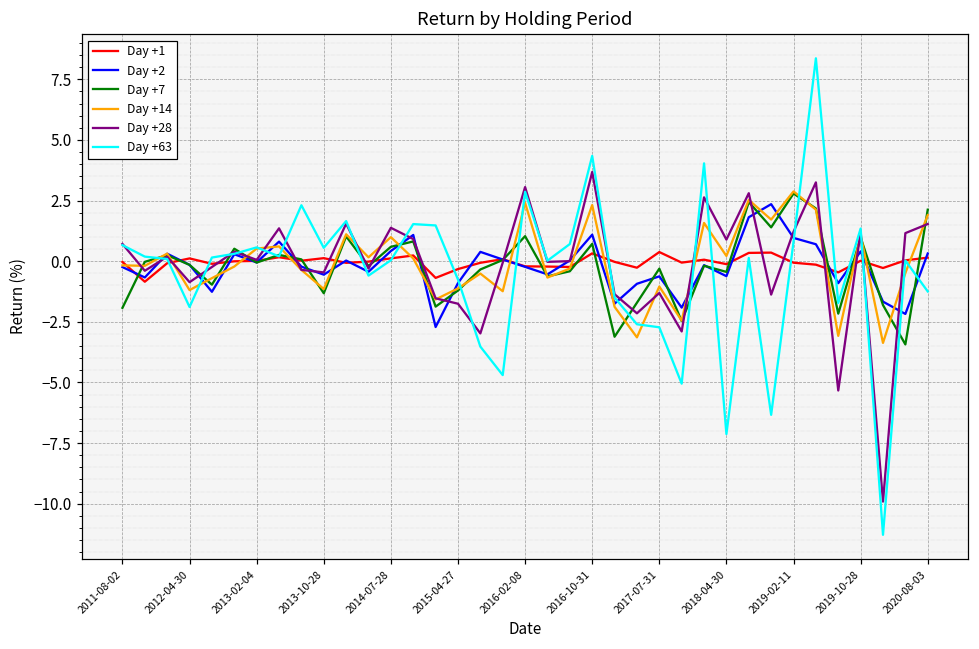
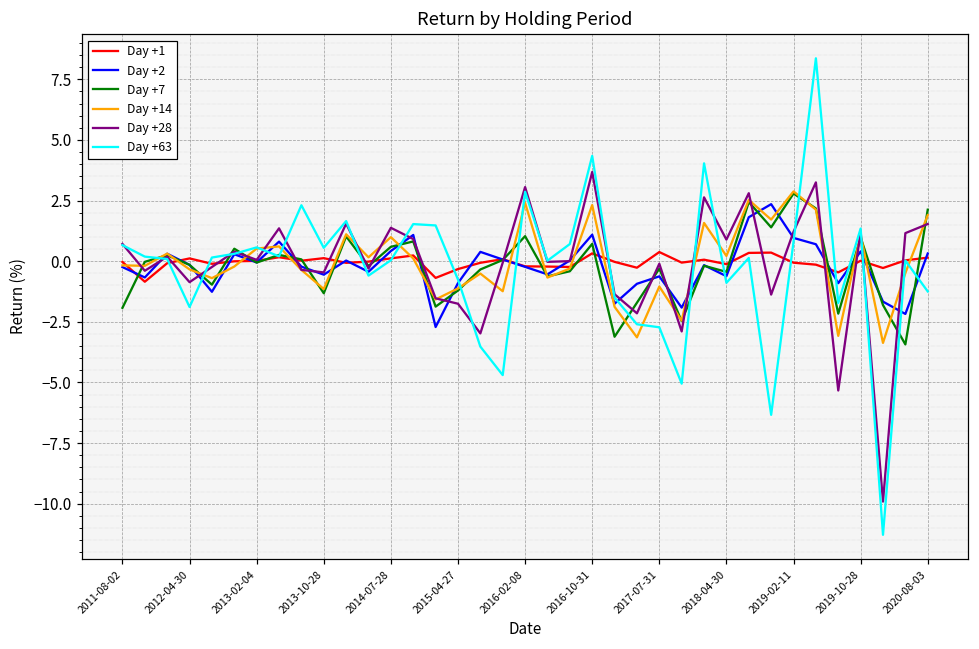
  {
    "Day +1": {
      "2011-08-02": 0.0,
      "2012-04-30": 0.1,
      "2013-10-28": 0.1,
      "2015-04-27": -0.3,
      "2016-10-31": 0.3,
      "2017-07-31": 0.4,
      "2018-04-30": -0.1,
      "2019-02-11": -0.1,
      "2019-10-28": 0.0,
      "2020-08-03": 0.1
    },
    "Day +2": {
      "2014-07-28": 0.4,
      "2015-04-27": -0.9,
      "2016-10-31": 1.1,
      "2017-07-31": -0.6,
      "2018-04-30": -0.6,
      "2019-02-11": 1.0,
      "2019-10-28": 0.4,
      "2020-08-03": 0.3
    },
    "Day +7": {
      "2011-08-02": -1.9,
      "2013-10-28": -1.3,
      "2014-07-28": 0.6,
      "2016-02-08": 1.0,
      "2016-10-31": 0.7,
      "2017-07-31": -0.3,
      "2018-04-30": -0.4,
      "2020-08-03": 2.1
    },
    "Day +14": {
-     "2012-04-30": -1.2,
+     "2012-04-30": -0.3,
      "2013-10-28": -1.2,
      "2014-07-28": 1.0,
      "2016-02-08": 2.4,
      "2016-10-31": 2.3,
      "2017-07-31": -1.0,
      "2018-04-30": 0.2,
      "2020-08-03": 1.9
    },
    "Day +28": {
      "2012-04-30": -0.9,
      "2014-07-28": 1.4,
      "2015-04-27": -1.8,
      "2016-02-08": 3.1,
      "2016-10-31": 3.7,
-     "2017-07-31": -1.3,
+     "2017-07-31": -0.1,
      "2018-04-30": 0.9,
      "2019-02-11": 1.2,
      "2019-10-28": 1.2,
      "2020-08-03": 1.5
    },
    "Day +63": {
      "2012-04-30": -1.9,
      "2013-10-28": 0.6,
      "2015-04-27": -0.8,
      "2016-02-08": 2.9,
      "2016-10-31": 4.3,
      "2017-07-31": -2.7,
-     "2018-04-30": -7.1,
+     "2018-04-30": -0.9,
      "2019-02-11": 0.8,
      "2019-10-28": 1.3,
      "2020-08-03": -1.2
    }
  }
